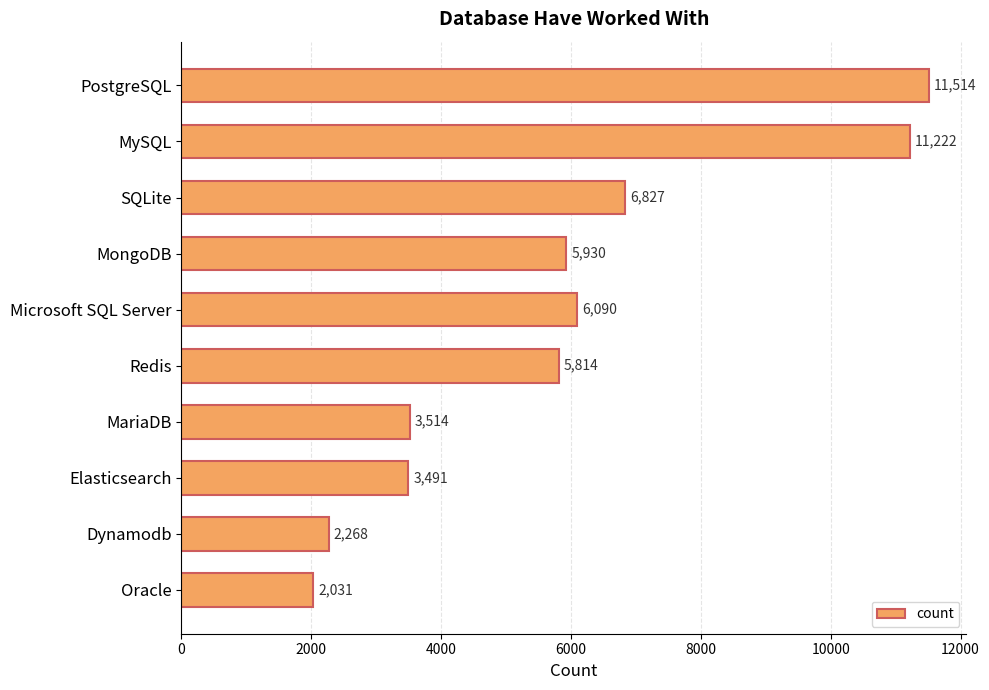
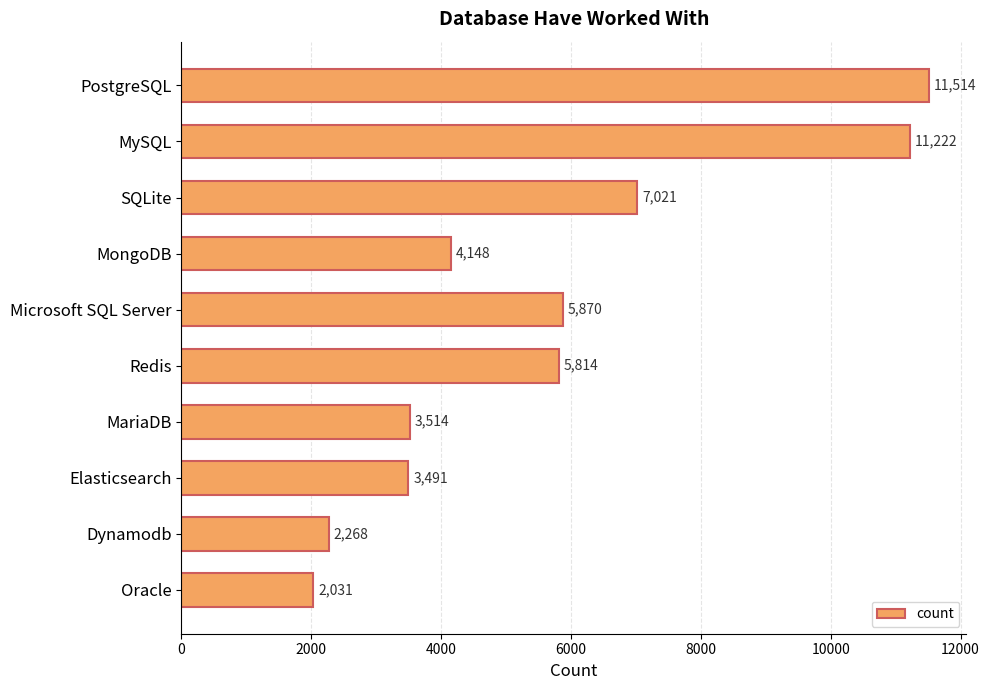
  {
    "PostgreSQL": "11,514",
    "MySQL": "11,222",
-   "SQLite": "6,827",
-   "MongoDB": "5,930",
-   "Microsoft SQL Server": "6,090",
+   "SQLite": "7,021",
+   "MongoDB": "4,148",
+   "Microsoft SQL Server": "5,870",
    "Redis": "5,814",
    "MariaDB": "3,514",
    "Elasticsearch": "3,491",
    "Dynamodb": "2,268",
    "Oracle": "2,031"
  }
